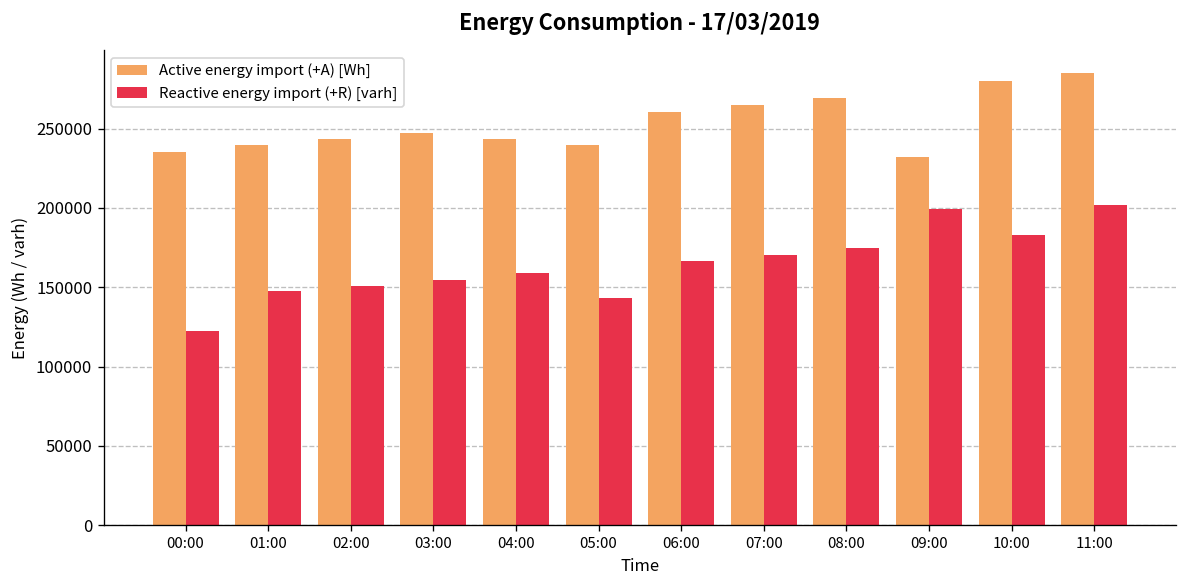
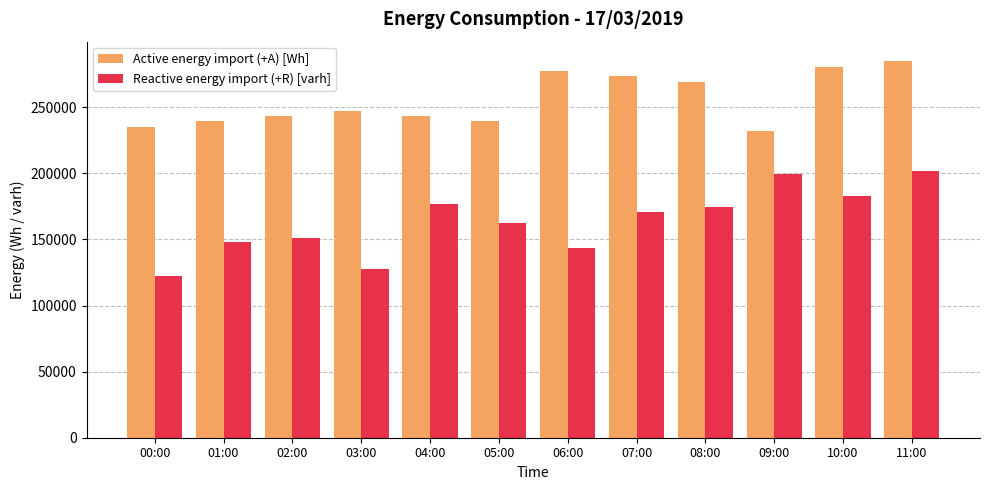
  {
    "Active energy import (+A) [Wh]": {
      "00:00": 235000,
      "01:00": 240000,
      "02:00": 243000,
      "03:00": 247000,
      "04:00": 243000,
      "05:00": 240000,
-     "06:00": 261000,
-     "07:00": 265000,
+     "06:00": 278000,
+     "07:00": 274000,
      "08:00": 269000,
      "09:00": 232000,
      "10:00": 280000,
      "11:00": 285000
    },
    "Reactive energy import (+R) [varh]": {
      "00:00": 122000,
      "01:00": 148000,
      "02:00": 151000,
-     "03:00": 155000,
-     "04:00": 159000,
-     "05:00": 143000,
-     "06:00": 166000,
+     "03:00": 127000,
+     "04:00": 177000,
+     "05:00": 162000,
+     "06:00": 144000,
      "07:00": 170000,
      "08:00": 175000,
      "09:00": 199000,
      "10:00": 183000,
      "11:00": 202000
    }
  }
